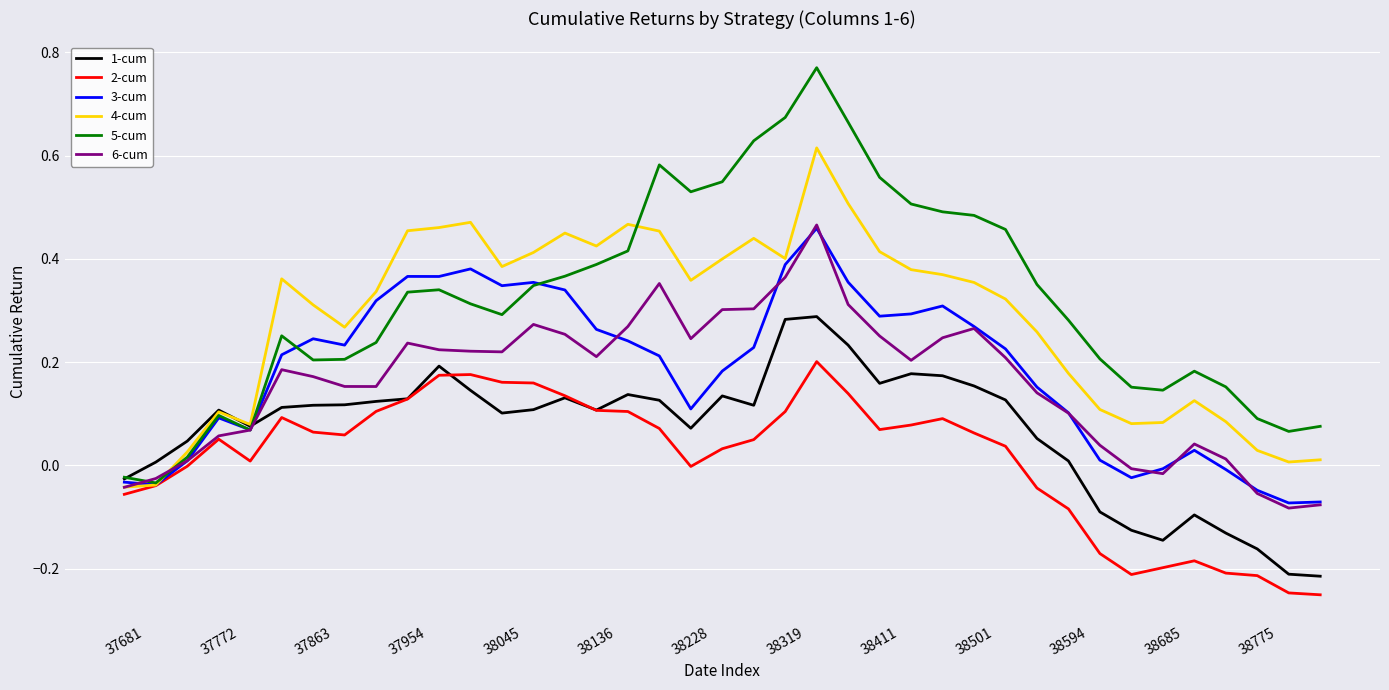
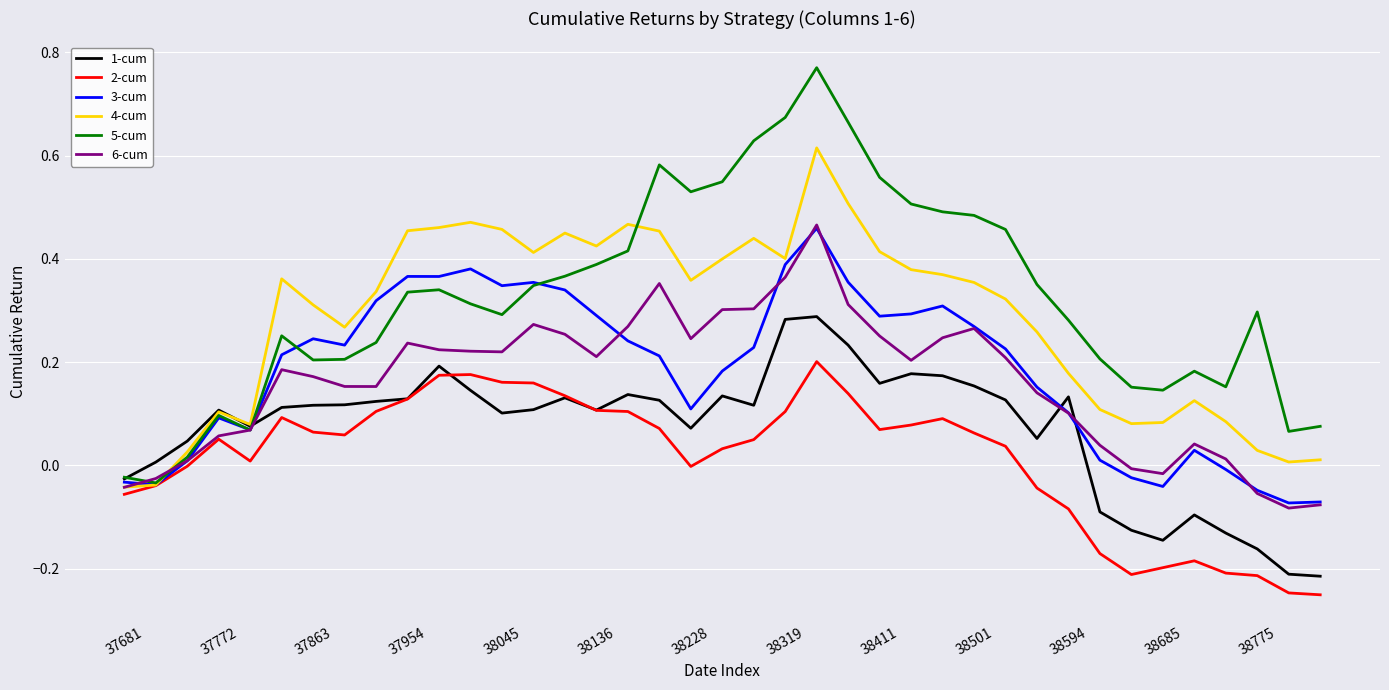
  {
    "1-cum": {
      "37863": 0.12,
      "38045": 0.10,
      "38228": 0.07,
      "38319": 0.28,
      "38411": 0.16,
      "38501": 0.15,
-     "38594": 0.01,
+     "38594": 0.13,
      "38685": -0.14,
      "38775": -0.16
    },
    "2-cum": {
      "37681": -0.06,
      "37772": 0.05,
      "37863": 0.06,
      "38045": 0.16,
      "38228": 0.00,
      "38319": 0.10,
      "38411": 0.07,
      "38501": 0.06,
      "38594": -0.08,
      "38685": -0.20,
      "38775": -0.21
    },
    "3-cum": {
      "37681": -0.03,
      "37863": 0.25,
      "37954": 0.37,
      "38045": 0.35,
-     "38136": 0.26,
+     "38136": 0.29,
      "38228": 0.11,
      "38319": 0.39,
      "38411": 0.29,
-     "38685": -0.01,
+     "38685": -0.04,
      "38775": -0.05
    },
    "4-cum": {
      "37863": 0.31,
      "37954": 0.45,
-     "38045": 0.39,
+     "38045": 0.46,
      "38136": 0.42,
      "38228": 0.36,
      "38319": 0.40,
      "38411": 0.41,
      "38501": 0.35,
      "38594": 0.18,
      "38685": 0.08,
      "38775": 0.03
    },
    "5-cum": {
      "37863": 0.20,
      "37954": 0.34,
      "38045": 0.29,
      "38136": 0.39,
      "38228": 0.53,
      "38319": 0.67,
      "38411": 0.56,
      "38501": 0.48,
      "38594": 0.28,
      "38685": 0.15,
-     "38775": 0.09
+     "38775": 0.30
    },
    "6-cum": {
      "37772": 0.06,
      "37863": 0.17,
      "37954": 0.24,
      "38045": 0.22,
      "38136": 0.21,
      "38228": 0.25,
      "38319": 0.36,
      "38411": 0.25,
      "38685": -0.02,
      "38775": -0.05
    }
  }
